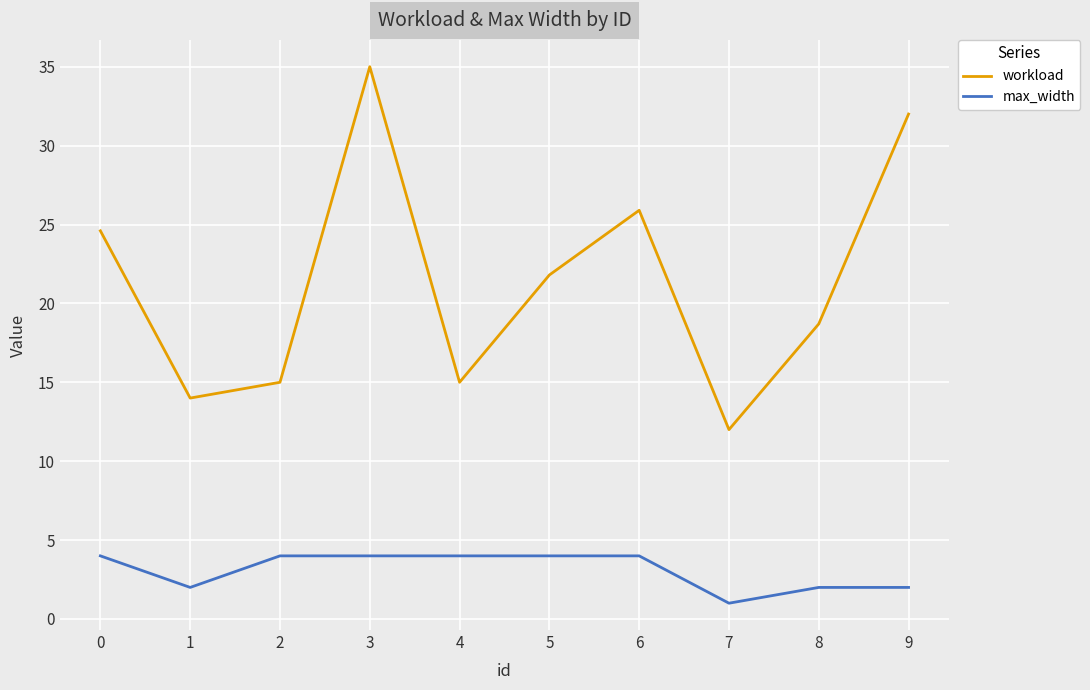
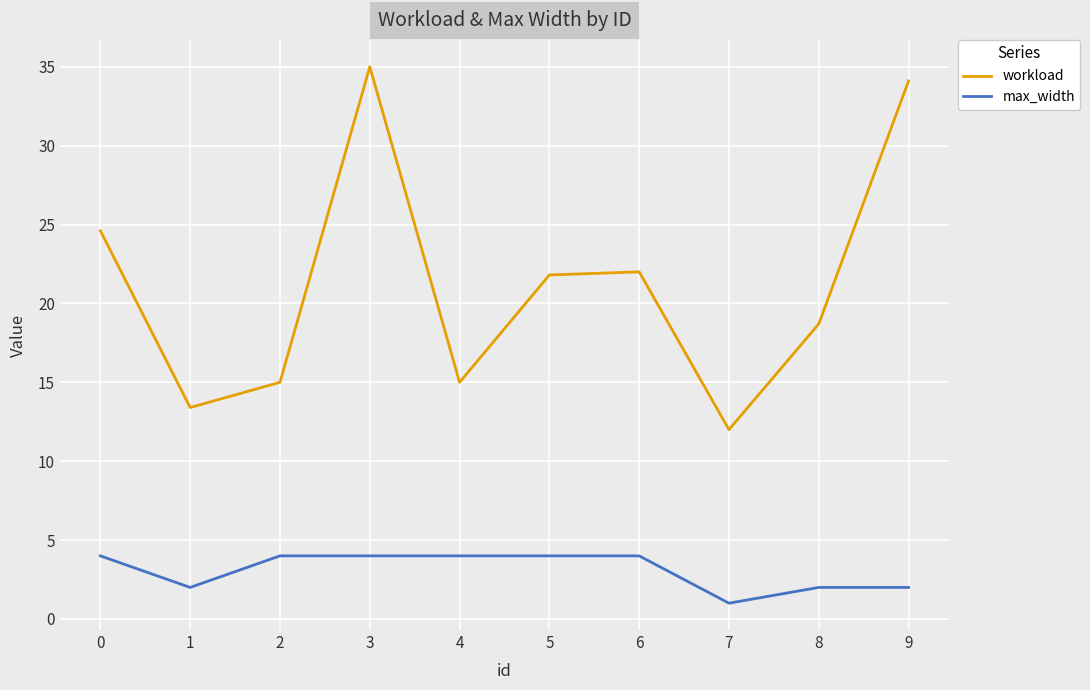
  {
    "workload": {
      "0": 24.6,
-     "1": 14.0,
+     "1": 13.4,
      "2": 15.0,
      "3": 35.0,
      "4": 15.0,
      "5": 21.8,
-     "6": 25.9,
+     "6": 22.0,
      "7": 12.0,
      "8": 18.7,
-     "9": 32.0
+     "9": 34.1
    },
    "max_width": {
      "0": 4.0,
      "1": 2.0,
      "2": 4.0,
      "3": 4.0,
      "4": 4.0,
      "5": 4.0,
      "6": 4.0,
      "7": 1.0,
      "8": 2.0,
      "9": 2.0
    }
  }
